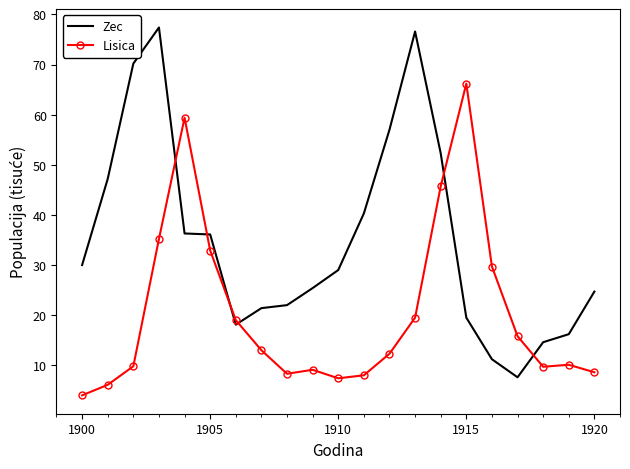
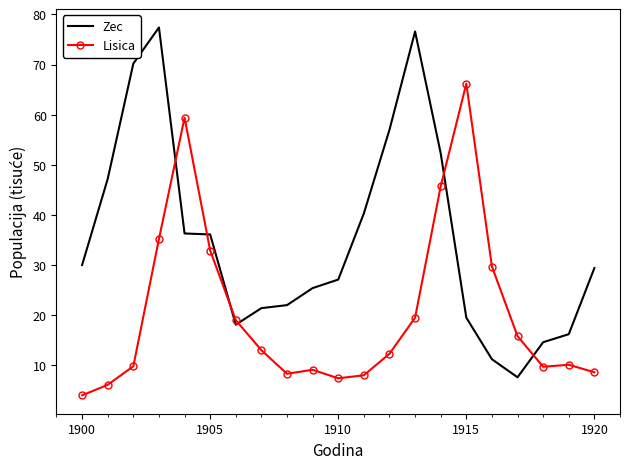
  {
    "Zec": {
      "1900": 30,
      "1905": 36,
-     "1910": 29,
+     "1910": 27,
      "1915": 20,
-     "1920": 25
+     "1920": 29
    },
    "Lisica": {
      "1900": 4,
      "1905": 33,
      "1910": 7,
      "1915": 66,
      "1920": 9
    }
  }
